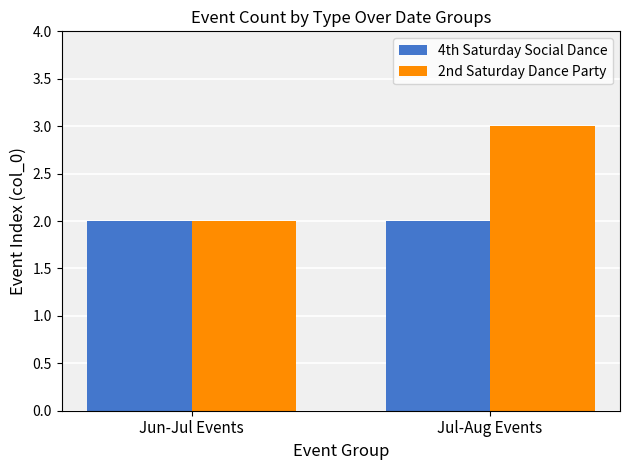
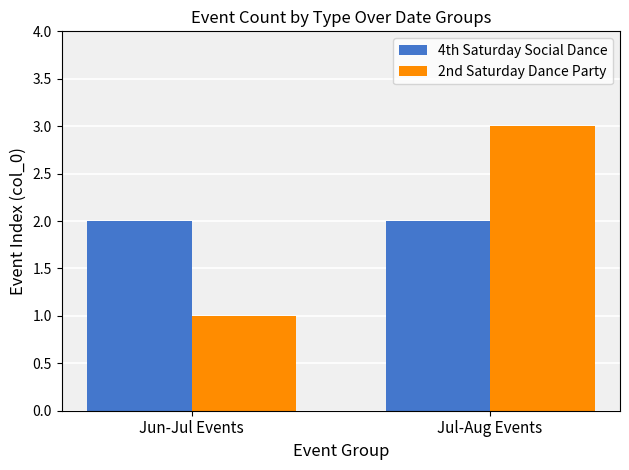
  {
    "4th Saturday Social Dance": {
      "Jun-Jul Events": 2,
      "Jul-Aug Events": 2
    },
    "2nd Saturday Dance Party": {
-     "Jun-Jul Events": 2,
+     "Jun-Jul Events": 1,
      "Jul-Aug Events": 3
    }
  }
